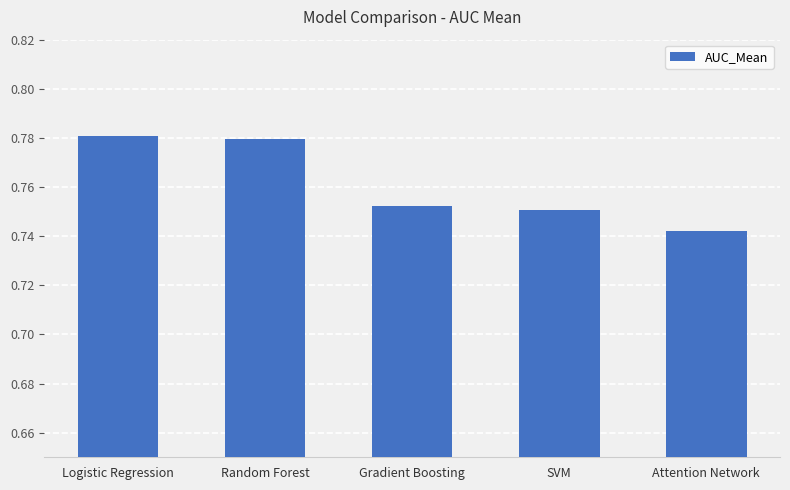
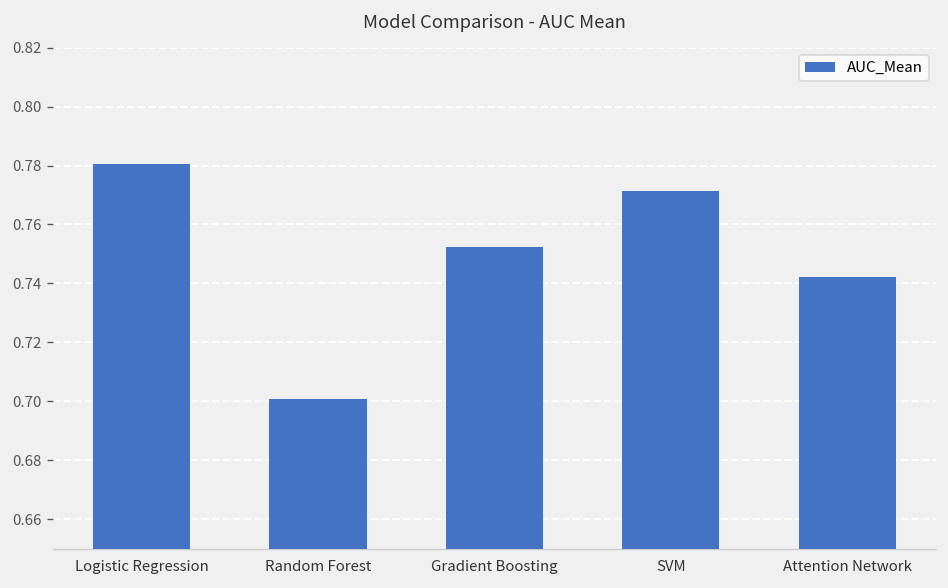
  {
    "Logistic Regression": 0.781,
-   "Random Forest": 0.780,
+   "Random Forest": 0.701,
    "Gradient Boosting": 0.752,
-   "SVM": 0.751,
+   "SVM": 0.771,
    "Attention Network": 0.742
  }
